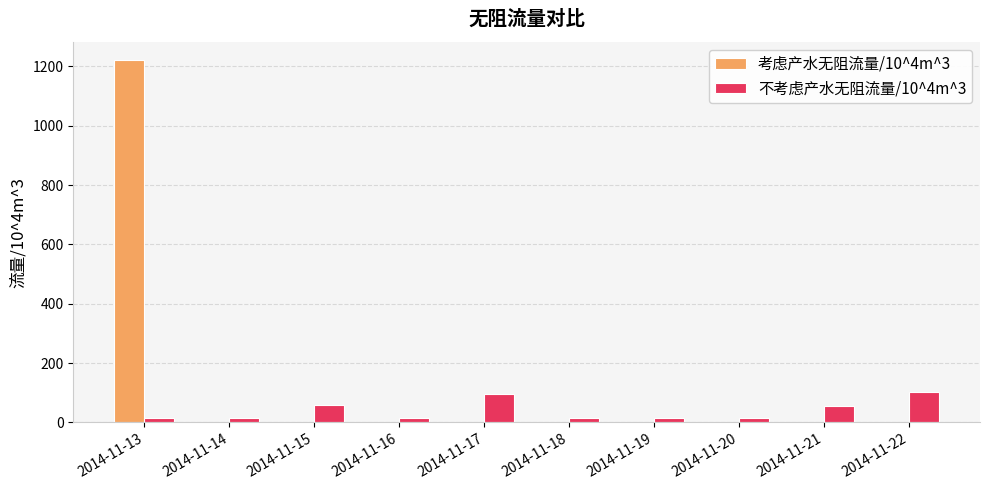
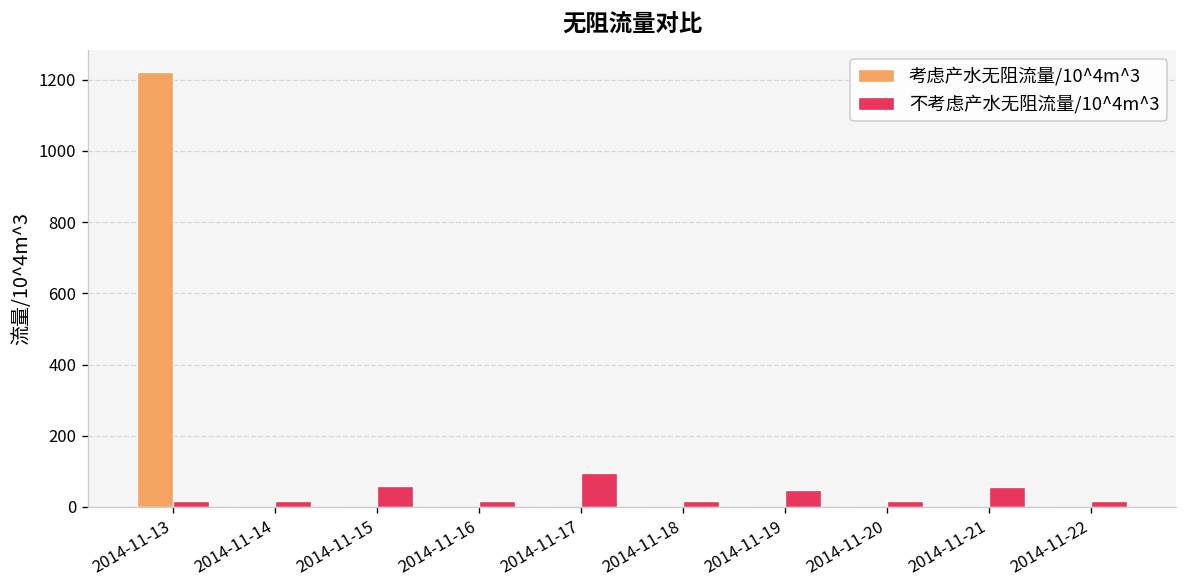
  {
    "考虑产水无阻流量/10^4m^3": {
      "2014-11-13": 1220,
      "2014-11-14": 0,
      "2014-11-15": 0,
      "2014-11-16": 0,
      "2014-11-17": 0,
      "2014-11-18": 0,
      "2014-11-19": 0,
      "2014-11-20": 0,
      "2014-11-21": 0,
      "2014-11-22": 0
    },
    "不考虑产水无阻流量/10^4m^3": {
      "2014-11-13": 20,
      "2014-11-14": 20,
      "2014-11-15": 60,
      "2014-11-16": 20,
      "2014-11-17": 100,
      "2014-11-18": 20,
-     "2014-11-19": 20,
+     "2014-11-19": 50,
      "2014-11-20": 20,
      "2014-11-21": 60,
-     "2014-11-22": 100
+     "2014-11-22": 20
    }
  }
